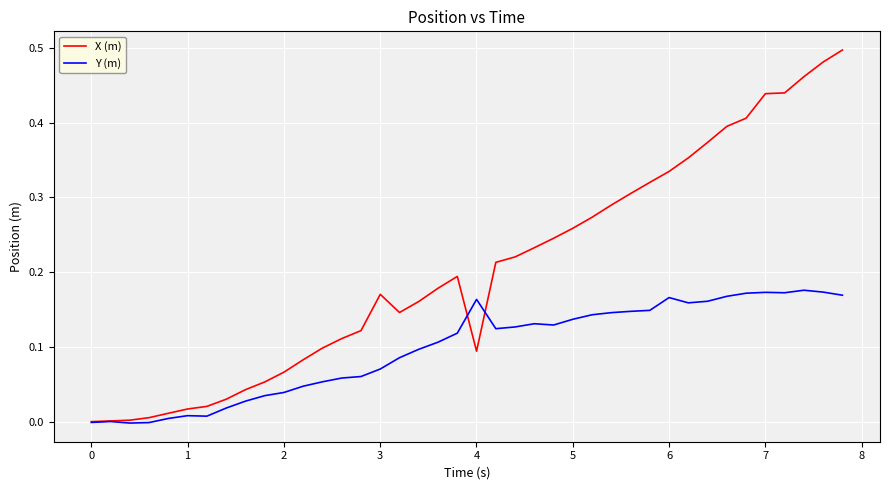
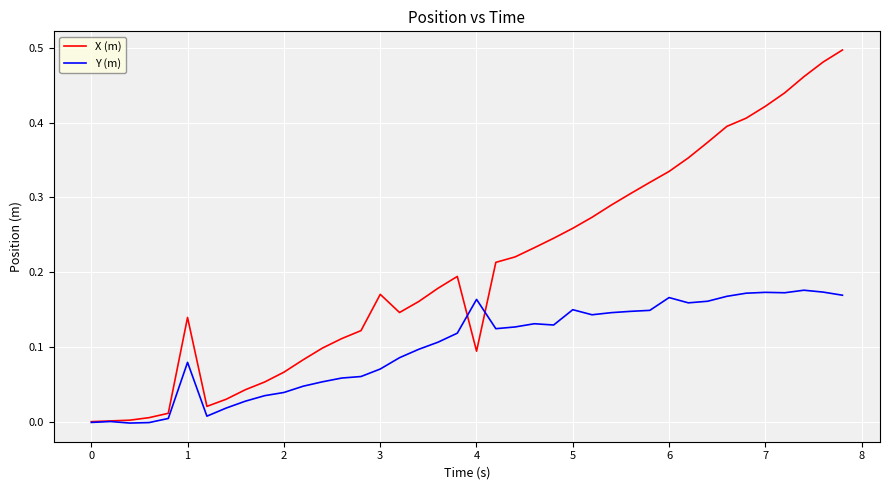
  {
    "X (m)": {
-     "1": 0.02,
+     "1": 0.14,
      "2": 0.07,
      "3": 0.17,
      "4": 0.09,
      "5": 0.26,
      "6": 0.33,
-     "7": 0.44
+     "7": 0.42
    },
    "Y (m)": {
-     "1": 0.01,
+     "1": 0.08,
      "2": 0.04,
      "3": 0.07,
      "4": 0.16,
-     "5": 0.14,
+     "5": 0.15,
      "6": 0.17,
      "7": 0.17
    }
  }
